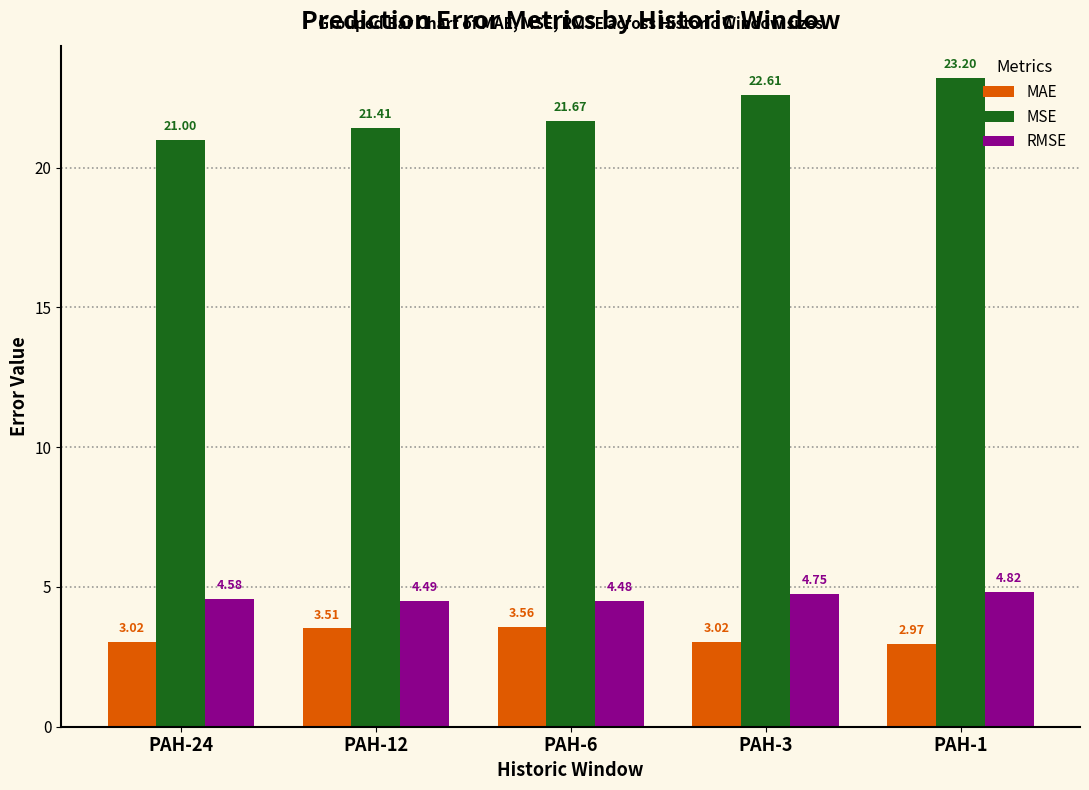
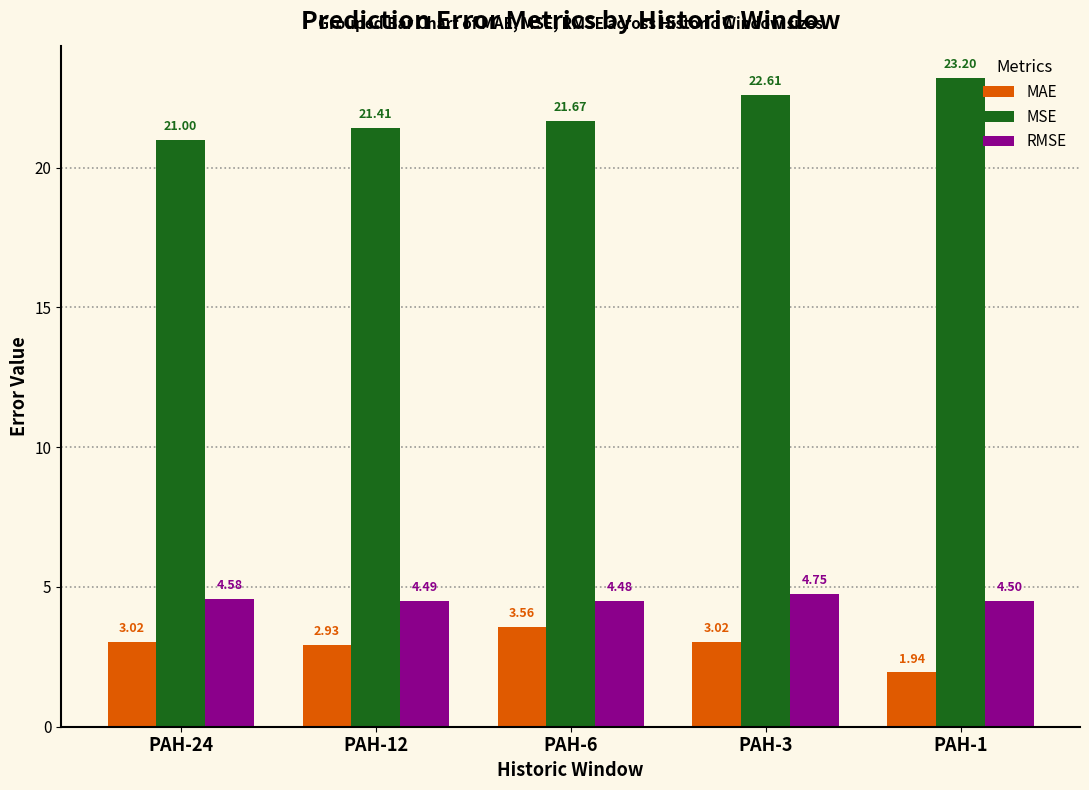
  {
    "MAE": {
      "PAH-24": 3.02,
-     "PAH-12": 3.51,
+     "PAH-12": 2.93,
      "PAH-6": 3.56,
      "PAH-3": 3.02,
-     "PAH-1": 2.97
+     "PAH-1": 1.94
    },
    "MSE": {
      "PAH-24": 21.00,
      "PAH-12": 21.41,
      "PAH-6": 21.67,
      "PAH-3": 22.61,
      "PAH-1": 23.20
    },
    "RMSE": {
      "PAH-24": 4.58,
      "PAH-12": 4.49,
      "PAH-6": 4.48,
      "PAH-3": 4.75,
-     "PAH-1": 4.82
+     "PAH-1": 4.50
    }
  }
